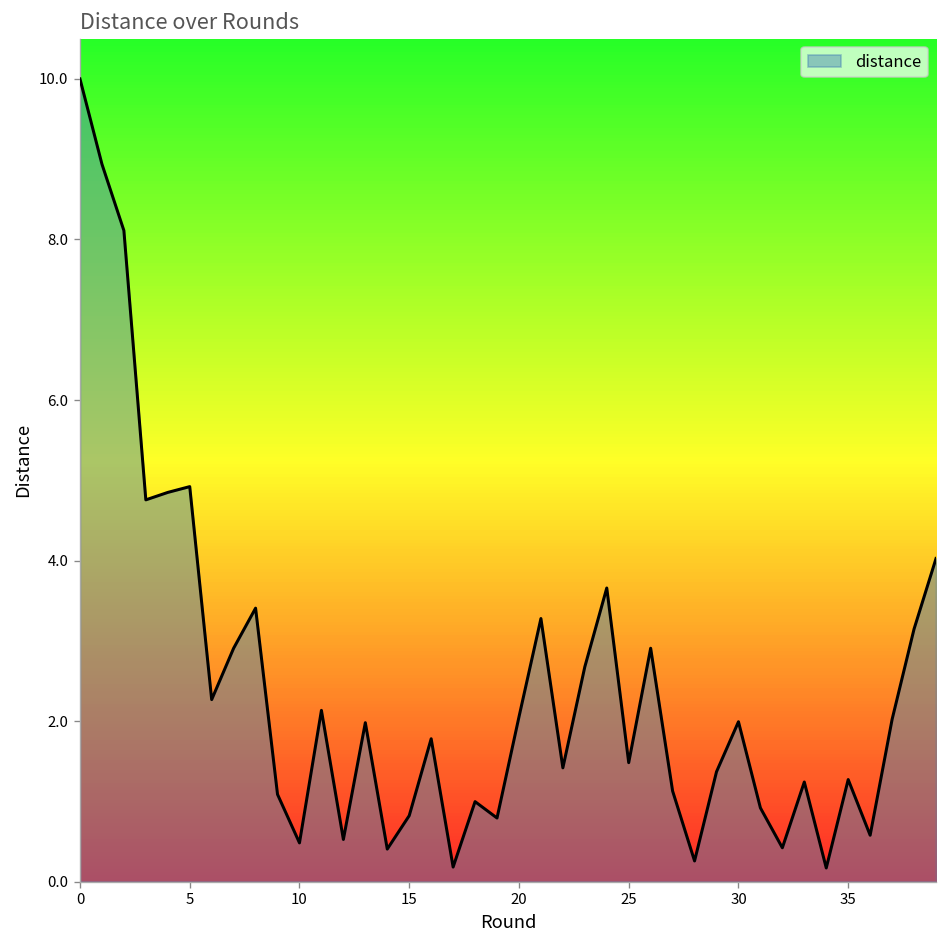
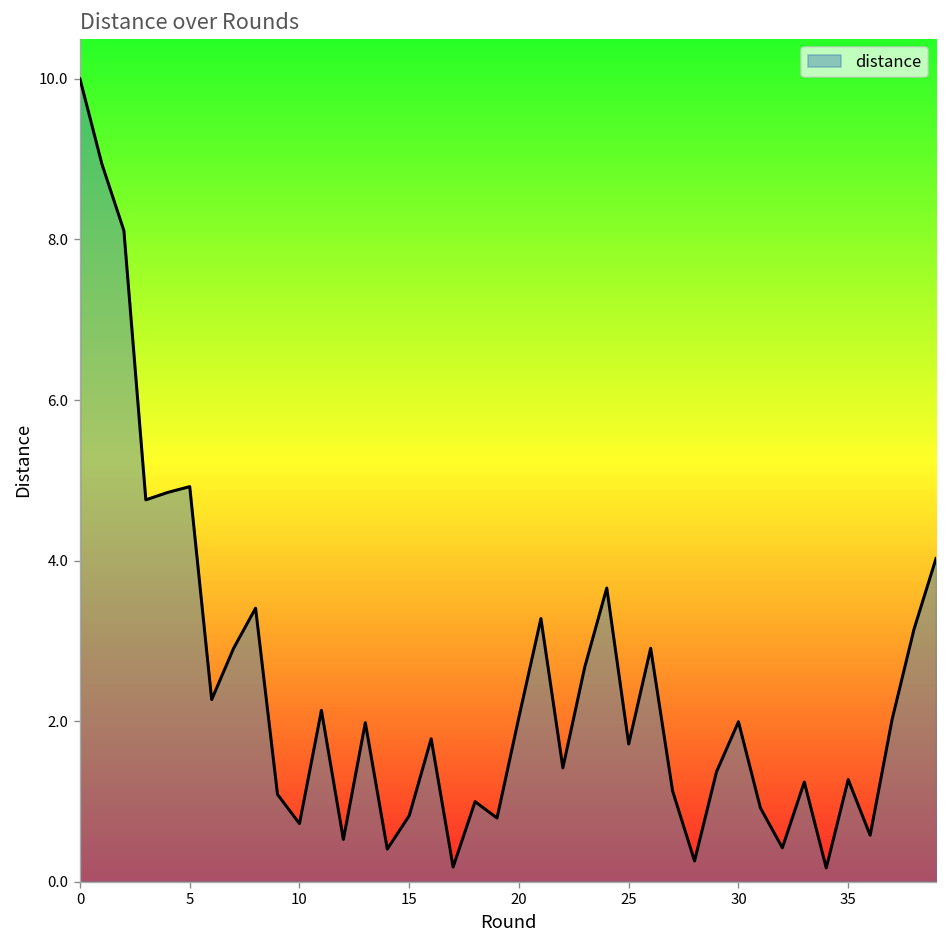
  {
    "0": 10.0,
    "5": 4.9,
-   "10": 0.5,
+   "10": 0.7,
    "15": 0.8,
    "20": 2.1,
-   "25": 1.5,
+   "25": 1.7,
    "30": 2.0,
    "35": 1.3
  }
